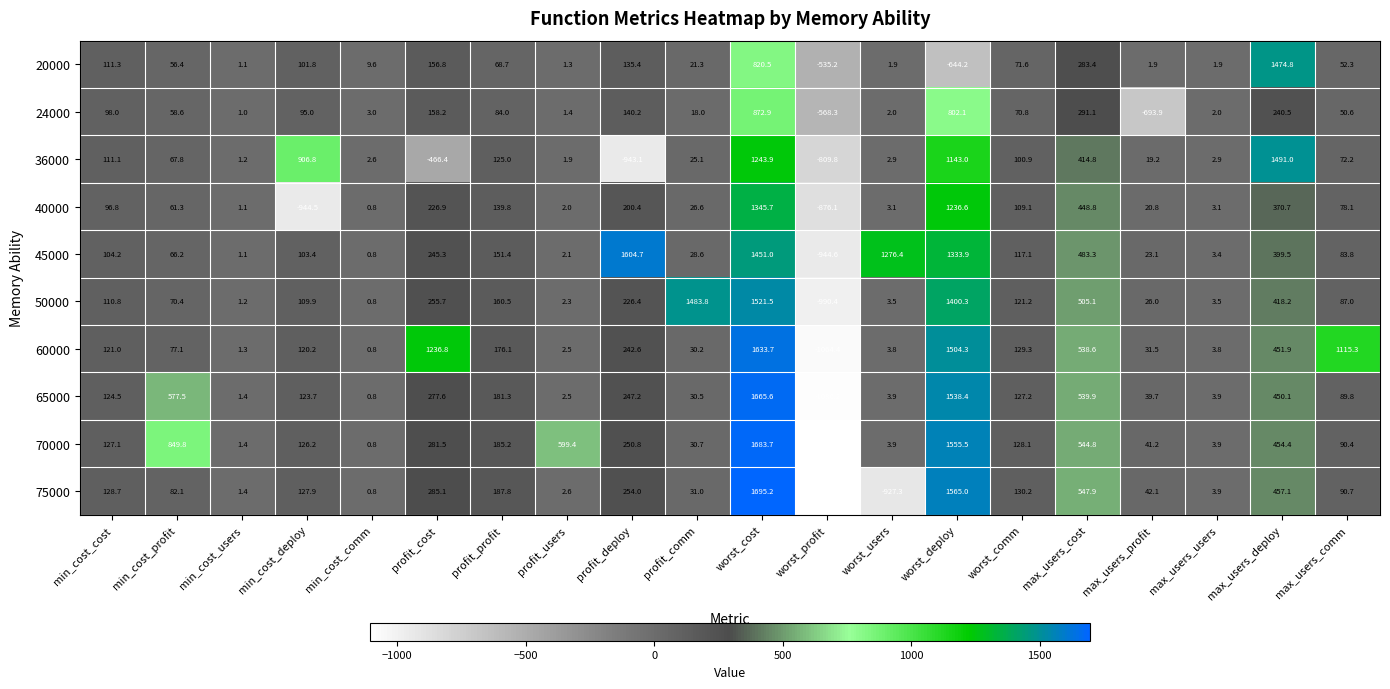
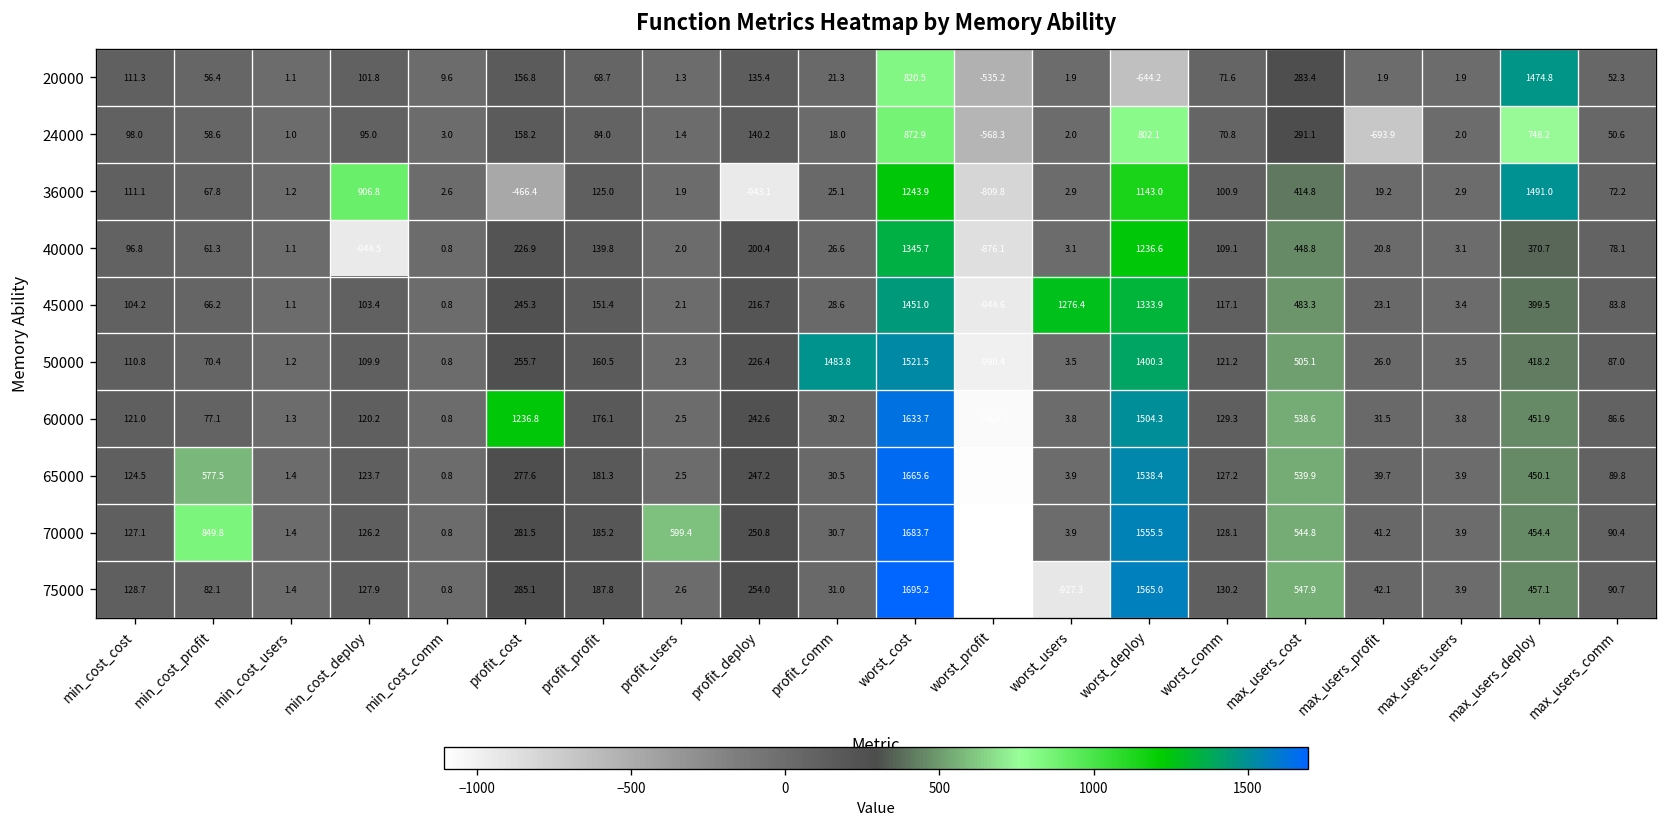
  {
    "20000": {
      "min_cost_cost": 111.3,
      "min_cost_profit": 56.4,
      "min_cost_users": 1.1,
      "min_cost_deploy": 101.8,
      "min_cost_comm": 9.6,
      "profit_cost": 156.8,
      "profit_profit": 68.7,
      "profit_users": 1.3,
      "profit_deploy": 135.4,
      "profit_comm": 21.3,
      "worst_cost": 820.5,
      "worst_profit": -535.2,
      "worst_users": 1.9,
      "worst_deploy": -644.2,
      "worst_comm": 71.6,
      "max_users_cost": 283.4,
      "max_users_profit": 1.9,
      "max_users_users": 1.9,
      "max_users_deploy": 1474.8,
      "max_users_comm": 52.3
    },
    "24000": {
      "min_cost_cost": 98.0,
      "min_cost_profit": 58.6,
      "min_cost_users": 1.0,
      "min_cost_deploy": 95.0,
      "min_cost_comm": 3.0,
      "profit_cost": 158.2,
      "profit_profit": 84.0,
      "profit_users": 1.4,
      "profit_deploy": 140.2,
      "profit_comm": 18.0,
      "worst_cost": 872.9,
      "worst_profit": -568.3,
      "worst_users": 2.0,
      "worst_deploy": 802.1,
      "worst_comm": 70.8,
      "max_users_cost": 291.1,
      "max_users_profit": -693.9,
      "max_users_users": 2.0,
-     "max_users_deploy": 240.5,
+     "max_users_deploy": 748.2,
      "max_users_comm": 50.6
    },
    "36000": {
      "min_cost_cost": 111.1,
      "min_cost_profit": 67.8,
      "min_cost_users": 1.2,
      "min_cost_deploy": 906.8,
      "min_cost_comm": 2.6,
      "profit_cost": -466.4,
      "profit_profit": 125.0,
      "profit_users": 1.9,
      "profit_comm": 25.1,
      "worst_cost": 1243.9,
      "worst_users": 2.9,
      "worst_deploy": 1143.0,
      "worst_comm": 100.9,
      "max_users_cost": 414.8,
      "max_users_profit": 19.2,
      "max_users_users": 2.9,
      "max_users_deploy": 1491.0,
      "max_users_comm": 72.2
    },
    "40000": {
      "min_cost_cost": 96.8,
      "min_cost_profit": 61.3,
      "min_cost_users": 1.1,
      "min_cost_comm": 0.8,
      "profit_cost": 226.9,
      "profit_profit": 139.8,
      "profit_users": 2.0,
      "profit_deploy": 200.4,
      "profit_comm": 26.6,
      "worst_cost": 1345.7,
      "worst_users": 3.1,
      "worst_deploy": 1236.6,
      "worst_comm": 109.1,
      "max_users_cost": 448.8,
      "max_users_profit": 20.8,
      "max_users_users": 3.1,
      "max_users_deploy": 370.7,
      "max_users_comm": 78.1
    },
    "45000": {
      "min_cost_cost": 104.2,
      "min_cost_profit": 66.2,
      "min_cost_users": 1.1,
      "min_cost_deploy": 103.4,
      "min_cost_comm": 0.8,
      "profit_cost": 245.3,
      "profit_profit": 151.4,
      "profit_users": 2.1,
-     "profit_deploy": 1604.7,
+     "profit_deploy": 216.7,
      "profit_comm": 28.6,
      "worst_cost": 1451.0,
      "worst_users": 1276.4,
      "worst_deploy": 1333.9,
      "worst_comm": 117.1,
      "max_users_cost": 483.3,
      "max_users_profit": 23.1,
      "max_users_users": 3.4,
      "max_users_deploy": 399.5,
      "max_users_comm": 83.8
    },
    "50000": {
      "min_cost_cost": 110.8,
      "min_cost_profit": 70.4,
      "min_cost_users": 1.2,
      "min_cost_deploy": 109.9,
      "min_cost_comm": 0.8,
      "profit_cost": 255.7,
      "profit_profit": 160.5,
      "profit_users": 2.3,
      "profit_deploy": 226.4,
      "profit_comm": 1483.8,
      "worst_cost": 1521.5,
      "worst_users": 3.5,
      "worst_deploy": 1400.3,
      "worst_comm": 121.2,
      "max_users_cost": 505.1,
      "max_users_profit": 26.0,
      "max_users_users": 3.5,
      "max_users_deploy": 418.2,
      "max_users_comm": 87.0
    },
    "60000": {
      "min_cost_cost": 121.0,
      "min_cost_profit": 77.1,
      "min_cost_users": 1.3,
      "min_cost_deploy": 120.2,
      "min_cost_comm": 0.8,
      "profit_cost": 1236.8,
      "profit_profit": 176.1,
      "profit_users": 2.5,
      "profit_deploy": 242.6,
      "profit_comm": 30.2,
      "worst_cost": 1633.7,
      "worst_users": 3.8,
      "worst_deploy": 1504.3,
      "worst_comm": 129.3,
      "max_users_cost": 538.6,
      "max_users_profit": 31.5,
      "max_users_users": 3.8,
      "max_users_deploy": 451.9,
-     "max_users_comm": 1115.3
+     "max_users_comm": 86.6
    },
    "65000": {
      "min_cost_cost": 124.5,
      "min_cost_profit": 577.5,
      "min_cost_users": 1.4,
      "min_cost_deploy": 123.7,
      "min_cost_comm": 0.8,
      "profit_cost": 277.6,
      "profit_profit": 181.3,
      "profit_users": 2.5,
      "profit_deploy": 247.2,
      "profit_comm": 30.5,
      "worst_cost": 1665.6,
      "worst_users": 3.9,
      "worst_deploy": 1538.4,
      "worst_comm": 127.2,
      "max_users_cost": 539.9,
      "max_users_profit": 39.7,
      "max_users_users": 3.9,
      "max_users_deploy": 450.1,
      "max_users_comm": 89.8
    },
    "70000": {
      "min_cost_cost": 127.1,
      "min_cost_profit": 849.8,
      "min_cost_users": 1.4,
      "min_cost_deploy": 126.2,
      "min_cost_comm": 0.8,
      "profit_cost": 281.5,
      "profit_profit": 185.2,
      "profit_users": 599.4,
      "profit_deploy": 250.8,
      "profit_comm": 30.7,
      "worst_cost": 1683.7,
      "worst_users": 3.9,
      "worst_deploy": 1555.5,
      "worst_comm": 128.1,
      "max_users_cost": 544.8,
      "max_users_profit": 41.2,
      "max_users_users": 3.9,
      "max_users_deploy": 454.4,
      "max_users_comm": 90.4
    },
    "75000": {
      "min_cost_cost": 128.7,
      "min_cost_profit": 82.1,
      "min_cost_users": 1.4,
      "min_cost_deploy": 127.9,
      "min_cost_comm": 0.8,
      "profit_cost": 285.1,
      "profit_profit": 187.8,
      "profit_users": 2.6,
      "profit_deploy": 254.0,
      "profit_comm": 31.0,
      "worst_cost": 1695.2,
      "worst_deploy": 1565.0,
      "worst_comm": 130.2,
      "max_users_cost": 547.9,
      "max_users_profit": 42.1,
      "max_users_users": 3.9,
      "max_users_deploy": 457.1,
      "max_users_comm": 90.7
    }
  }
